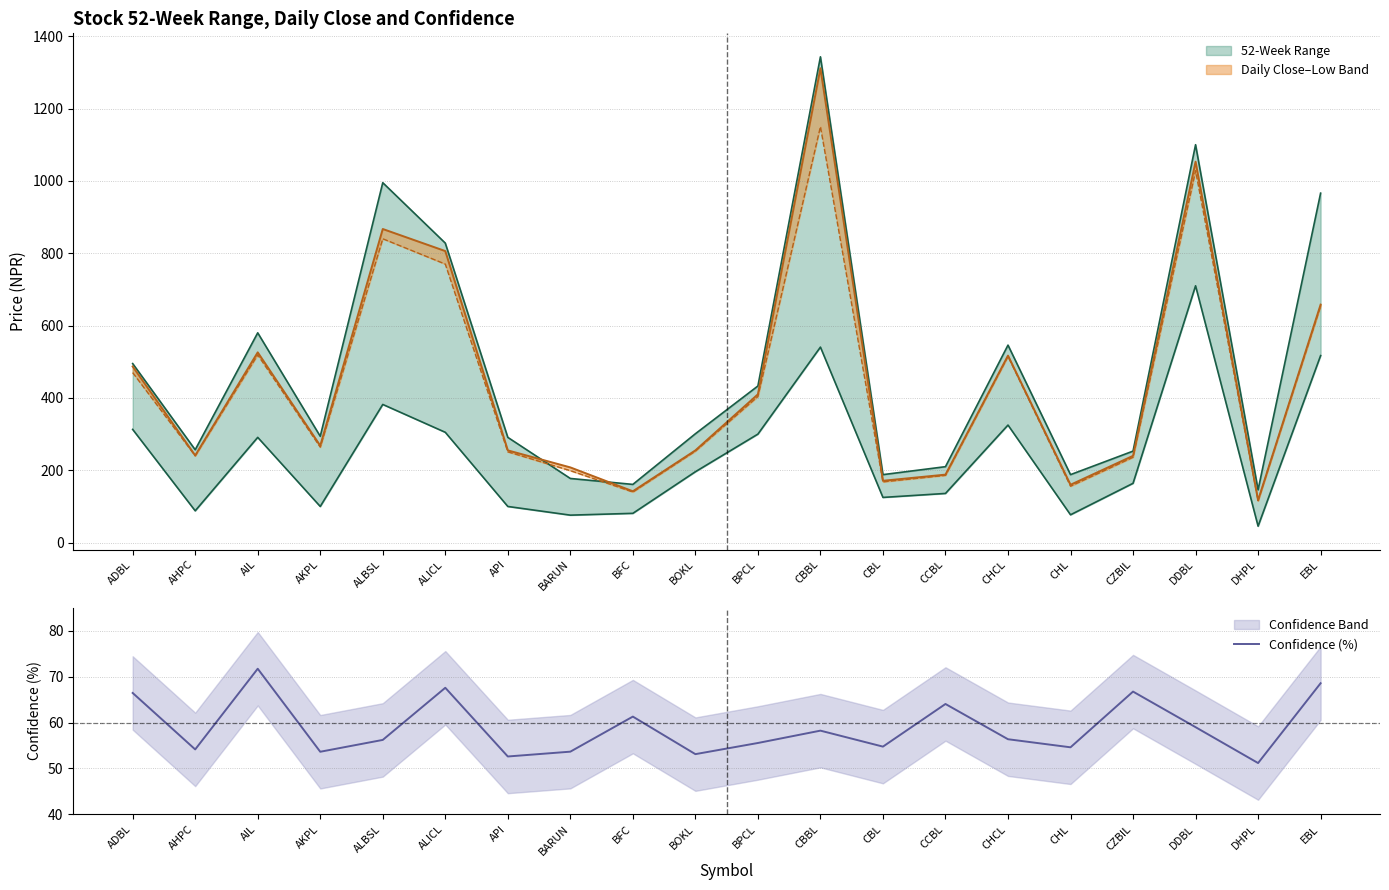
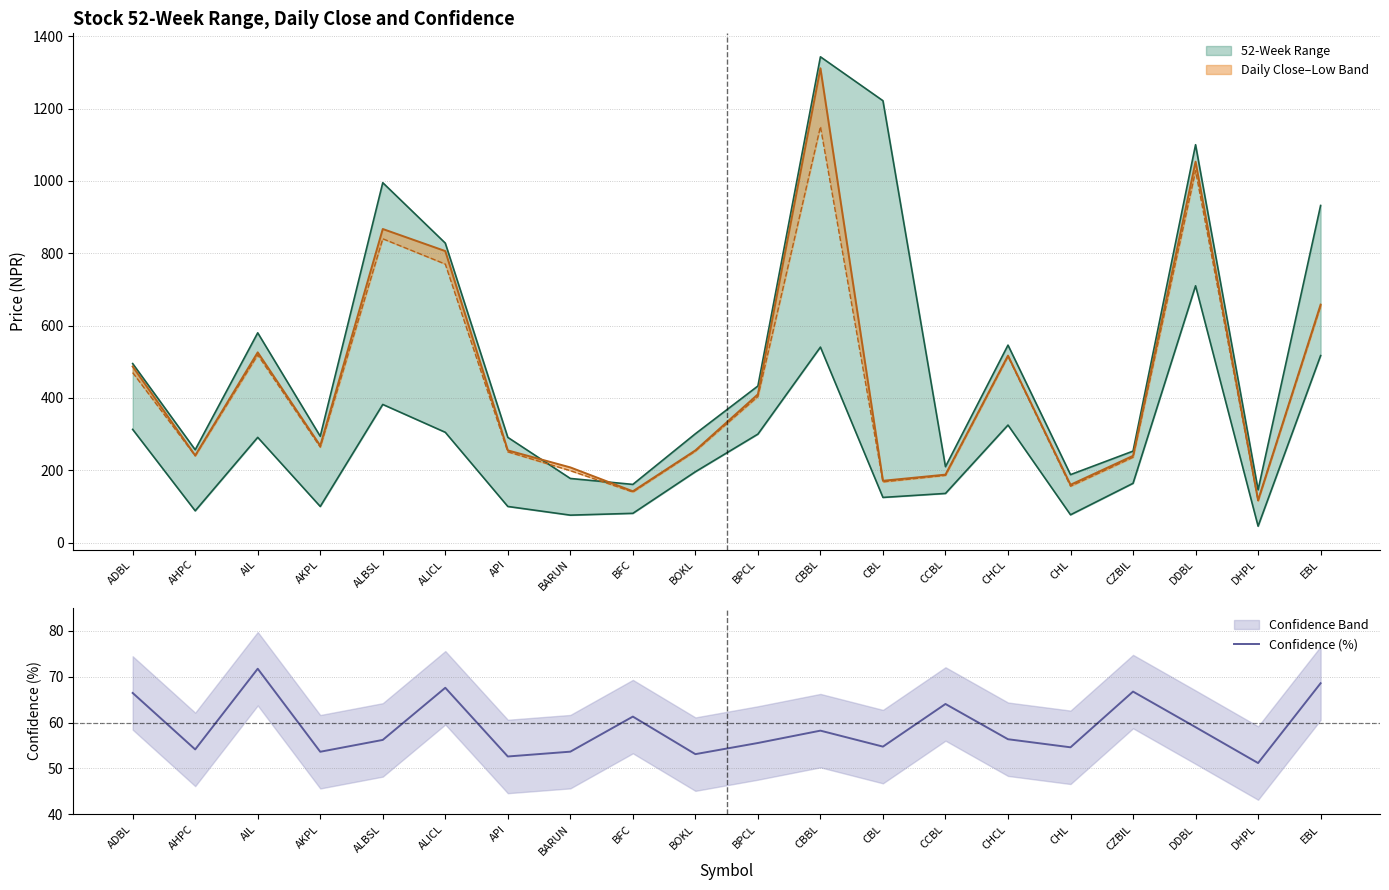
  {
    "Stock 52-Week Range, Daily Close and Confidence": {
      "52-Week Range": {
        "ADBL": 500,
        "AHPC": 260,
        "AIL": 580,
        "AKPL": 290,
        "ALBSL": 1000,
        "ALICL": 830,
        "API": 290,
        "BARUN": 180,
        "BFC": 160,
        "BOKL": 300,
        "BPCL": 430,
        "CBBL": 1340,
-       "CBL": 190,
+       "CBL": 1220,
        "CCBL": 210,
        "CHCL": 550,
        "CHL": 190,
        "CZBIL": 250,
        "DDBL": 1100,
        "DHPL": 150,
-       "EBL": 970
+       "EBL": 930
      },
      "Daily Close–Low Band": {
        "ADBL": 490,
        "ALBSL": 870,
        "ALICL": 810,
        "BARUN": 210,
        "CBBL": 1310,
        "DDBL": 1050
      }
    }
  }
